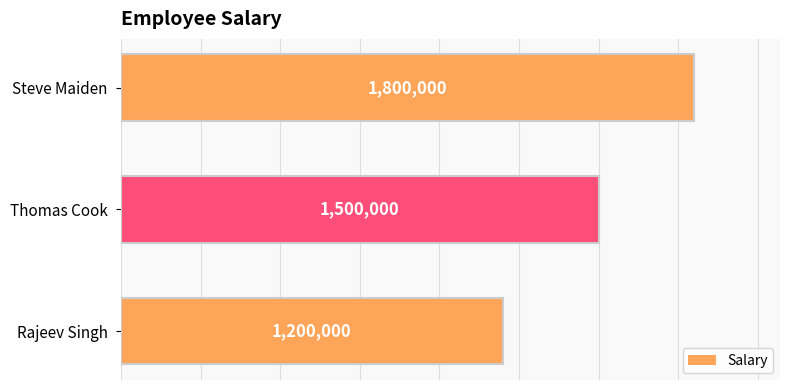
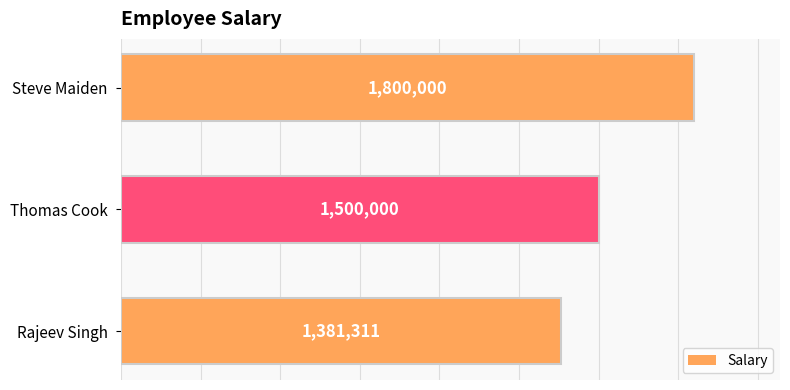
  {
    "Steve Maiden": "1,800,000",
    "Thomas Cook": "1,500,000",
-   "Rajeev Singh": "1,200,000"
+   "Rajeev Singh": "1,381,311"
  }
